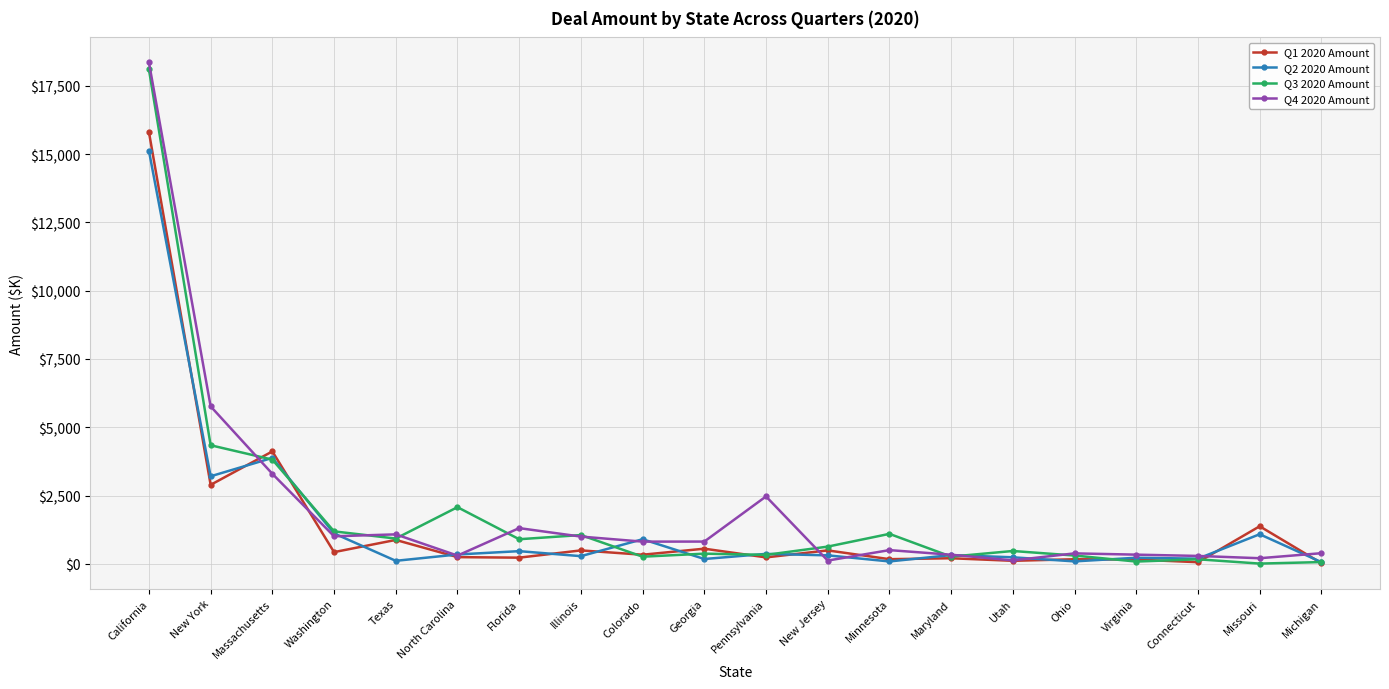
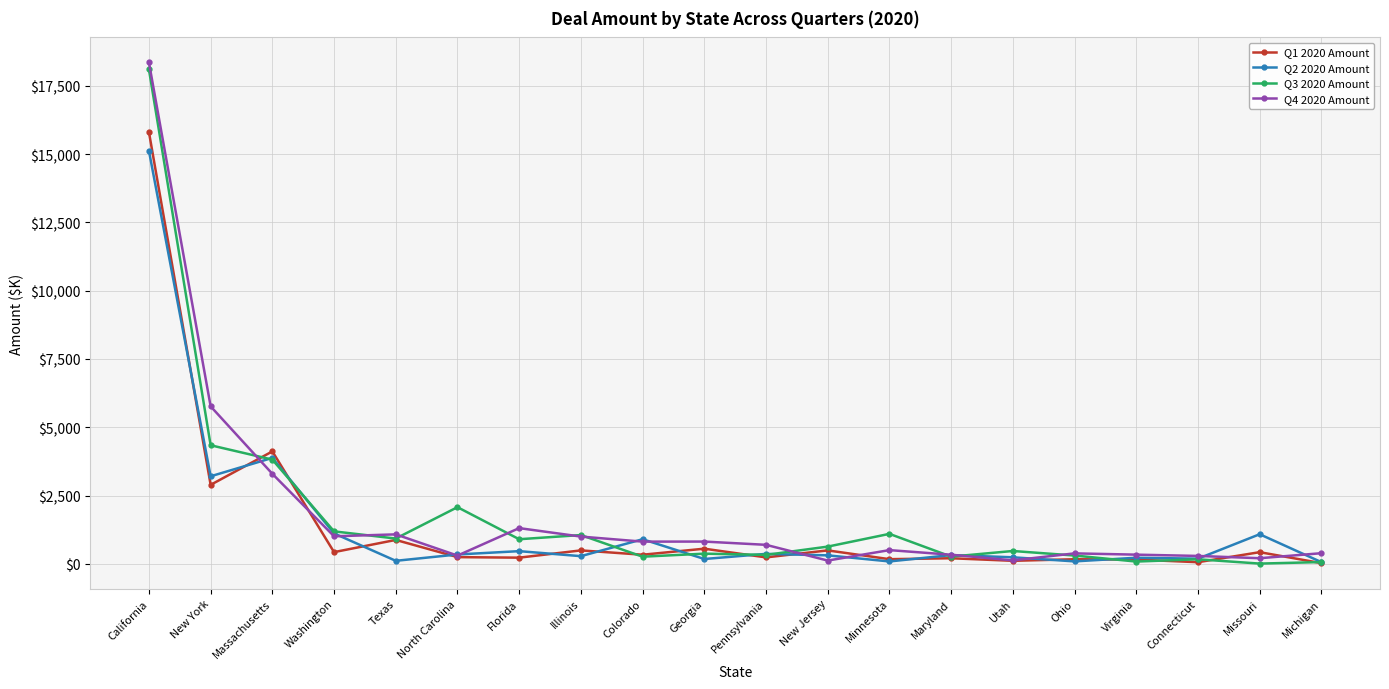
  {
    "Q1 2020 Amount": {
      "California": "$15,800",
      "New York": "$2,900",
      "Massachusetts": "$4,100",
      "Washington": "$400",
      "Florida": "$200",
      "Illinois": "$500",
      "Georgia": "$600",
      "New Jersey": "$500",
      "Connecticut": "$100",
-     "Missouri": "$1,400"
+     "Missouri": "$400"
    },
    "Q2 2020 Amount": {
      "California": "$15,100",
      "New York": "$3,200",
      "Texas": "$100",
      "Florida": "$500",
      "Illinois": "$300",
      "Georgia": "$200",
      "New Jersey": "$300",
      "Utah": "$200",
      "Missouri": "$1,100"
    },
    "Q3 2020 Amount": {
      "California": "$18,100",
      "New York": "$4,300",
      "North Carolina": "$2,100",
      "Florida": "$900",
      "Georgia": "$400",
      "New Jersey": "$600",
      "Minnesota": "$1,100",
      "Utah": "$500",
      "Missouri": "$0"
    },
    "Q4 2020 Amount": {
      "California": "$18,400",
      "New York": "$5,800",
      "Massachusetts": "$3,300",
      "Washington": "$1,000",
      "Texas": "$1,100",
      "Florida": "$1,300",
      "Georgia": "$800",
-     "Pennsylvania": "$2,500",
+     "Pennsylvania": "$700",
      "New Jersey": "$100",
      "Minnesota": "$500",
      "Virginia": "$300",
      "Connecticut": "$300",
      "Missouri": "$200",
      "Michigan": "$400"
    }
  }
